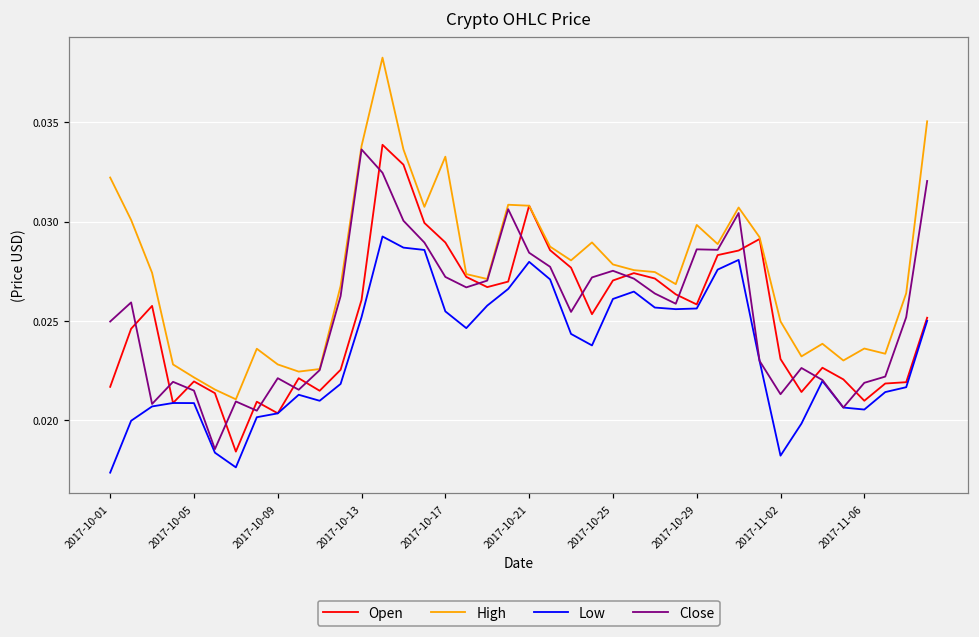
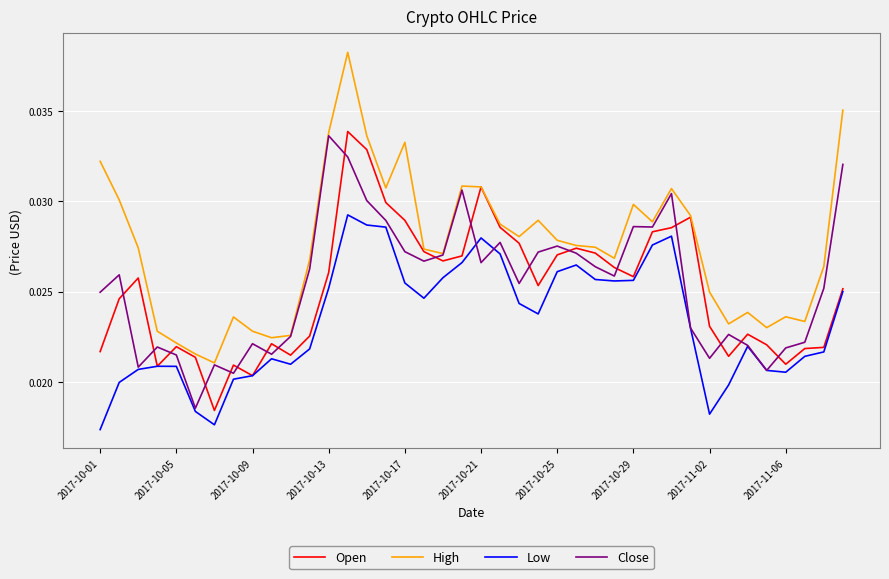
  {
    "Open": {
      "2017-10-01": 0.0217,
      "2017-10-05": 0.0220,
      "2017-10-13": 0.0261,
      "2017-10-17": 0.0290,
      "2017-10-25": 0.0270,
      "2017-10-29": 0.0258,
      "2017-11-02": 0.0231,
      "2017-11-06": 0.0210
    },
    "High": {
      "2017-10-01": 0.0322,
      "2017-10-05": 0.0222,
      "2017-10-09": 0.0228,
      "2017-10-13": 0.0338,
      "2017-10-17": 0.0333,
      "2017-10-25": 0.0278,
      "2017-10-29": 0.0298,
      "2017-11-02": 0.0250,
      "2017-11-06": 0.0236
    },
    "Low": {
      "2017-10-01": 0.0174,
      "2017-10-05": 0.0209,
      "2017-10-13": 0.0252,
      "2017-10-17": 0.0255,
      "2017-10-21": 0.0280,
      "2017-10-25": 0.0261,
      "2017-10-29": 0.0256,
      "2017-11-02": 0.0182,
      "2017-11-06": 0.0205
    },
    "Close": {
      "2017-10-01": 0.0250,
      "2017-10-05": 0.0215,
      "2017-10-09": 0.0221,
      "2017-10-13": 0.0336,
      "2017-10-17": 0.0272,
-     "2017-10-21": 0.0284,
+     "2017-10-21": 0.0266,
      "2017-10-25": 0.0275,
      "2017-10-29": 0.0286,
      "2017-11-02": 0.0213,
      "2017-11-06": 0.0219
    }
  }
